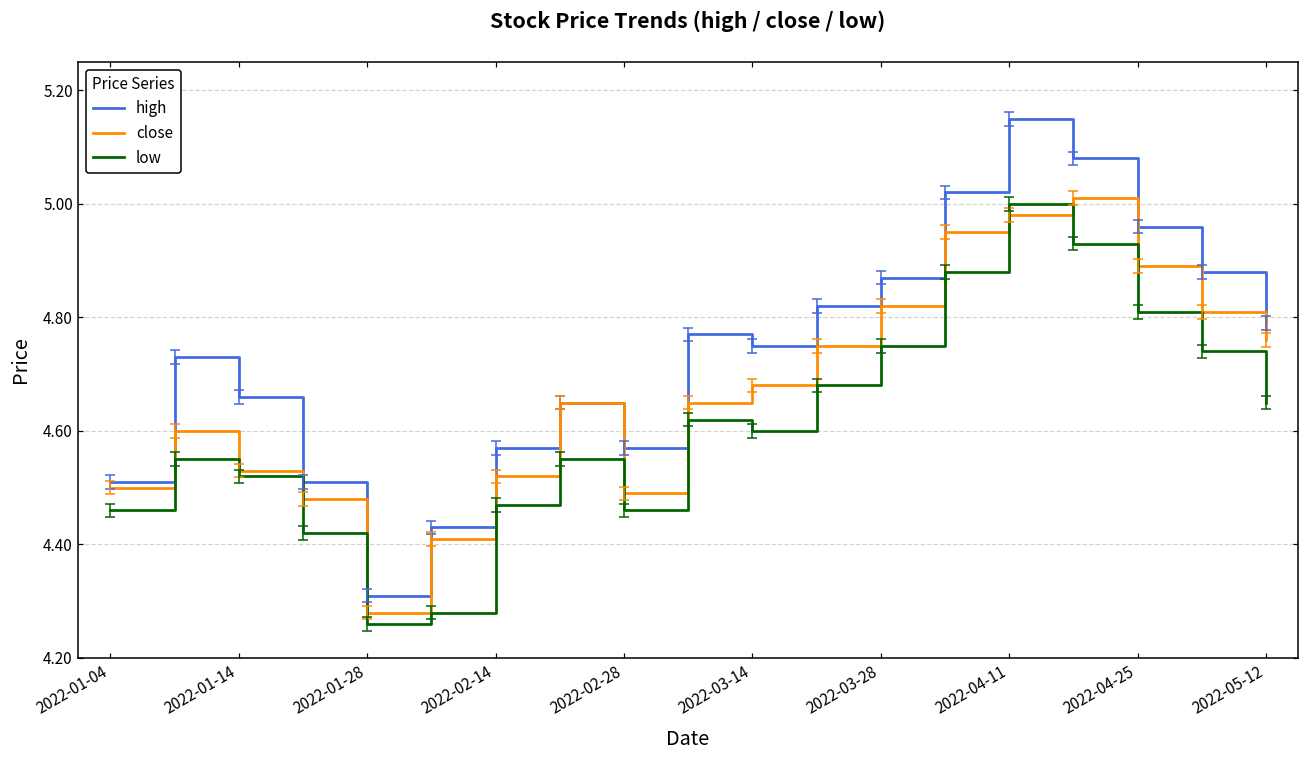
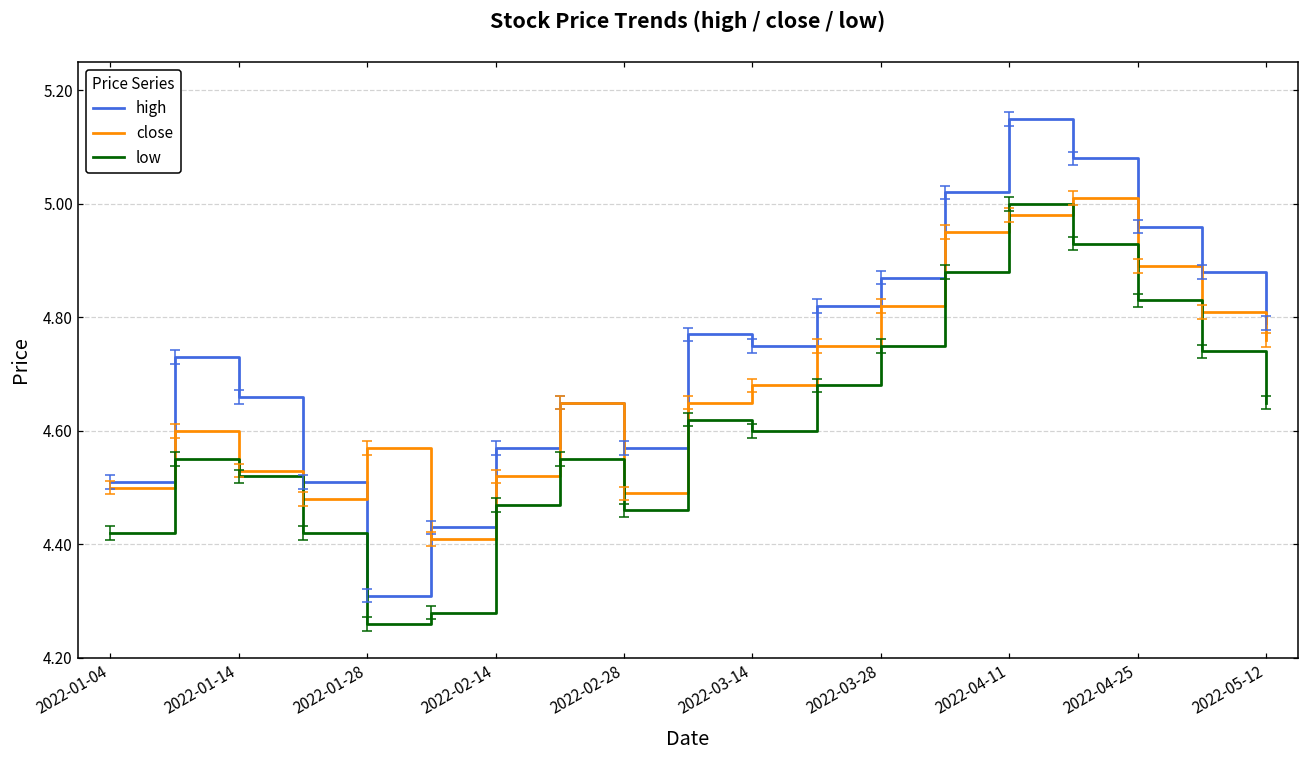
  {
    "close": {
-     "2022-01-28": 4.28,
+     "2022-01-28": 4.57,
      "2022-02-14": 4.52,
      "2022-02-28": 4.49,
      "2022-03-14": 4.68,
      "2022-03-28": 4.82,
      "2022-04-11": 4.98,
      "2022-04-25": 4.89,
      "2022-05-12": 4.76
    },
    "low": {
-     "2022-01-04": 4.46,
+     "2022-01-04": 4.42,
      "2022-01-28": 4.26,
      "2022-02-14": 4.47,
      "2022-02-28": 4.46,
      "2022-03-14": 4.60,
      "2022-03-28": 4.75,
      "2022-04-11": 5.00,
-     "2022-04-25": 4.81,
+     "2022-04-25": 4.83,
      "2022-05-12": 4.65
    }
  }
